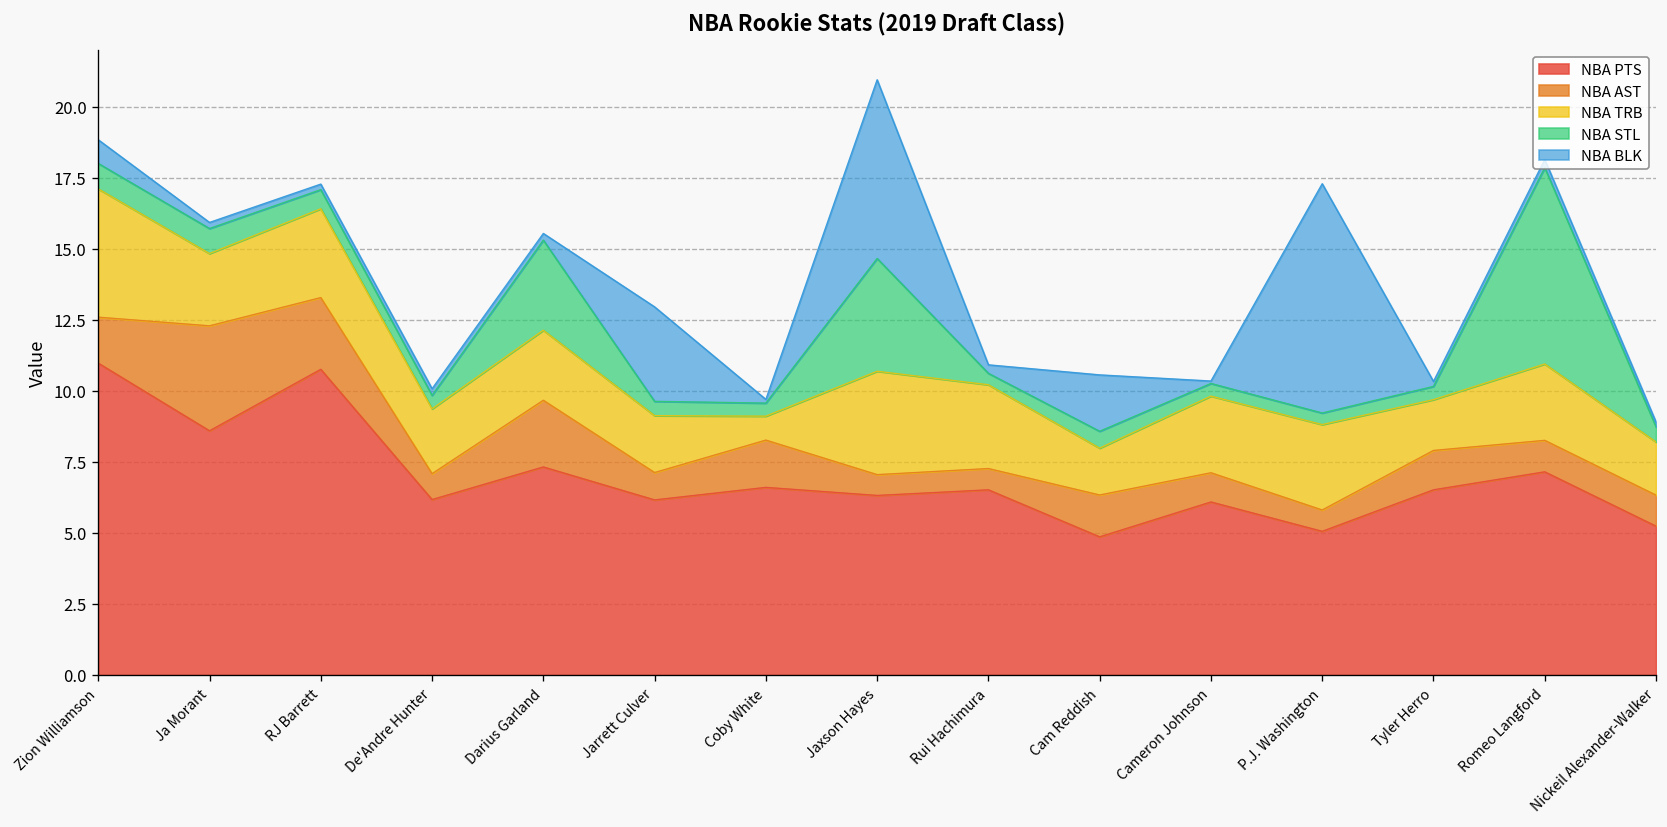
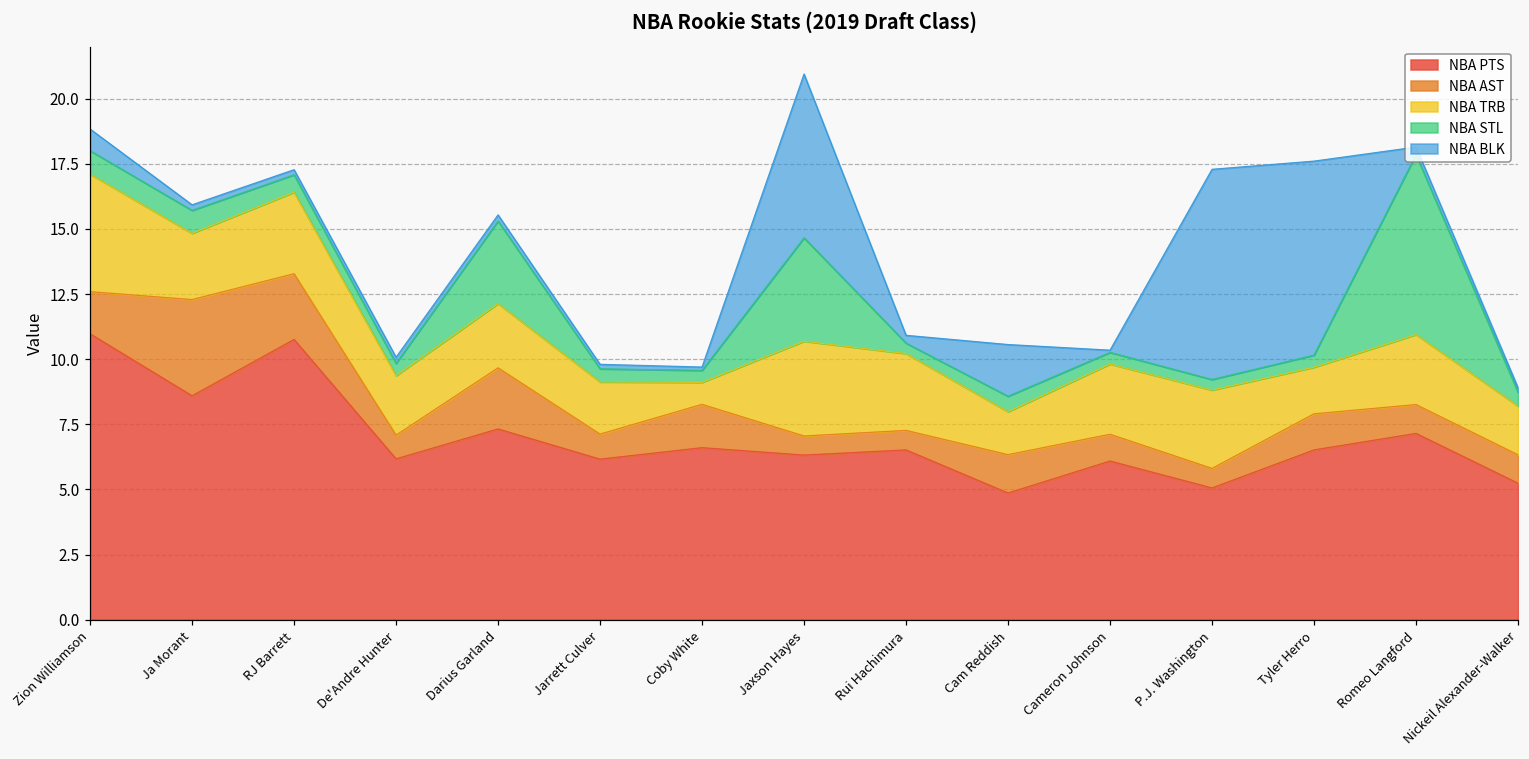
  {
    "NBA TRB": {
      "Zion Williamson": 4.5,
      "Ja Morant": 2.5,
      "RJ Barrett": 3.1,
      "De'Andre Hunter": 2.3,
      "Darius Garland": 2.5,
      "Jarrett Culver": 2.0,
      "Coby White": 0.8,
      "Jaxson Hayes": 3.6,
      "Rui Hachimura": 2.9,
      "Cam Reddish": 1.6,
      "Cameron Johnson": 2.7,
      "P.J. Washington": 3.0,
      "Tyler Herro": 1.8,
      "Romeo Langford": 2.7,
      "Nickeil Alexander-Walker": 1.9
    },
    "NBA STL": {
      "Zion Williamson": 0.9,
      "Ja Morant": 0.9,
      "RJ Barrett": 0.7,
      "De'Andre Hunter": 0.5,
      "Darius Garland": 3.2,
      "Jarrett Culver": 0.5,
      "Coby White": 0.5,
      "Jaxson Hayes": 4.0,
      "Rui Hachimura": 0.4,
      "Cam Reddish": 0.6,
      "P.J. Washington": 0.4,
      "Tyler Herro": 0.5,
      "Nickeil Alexander-Walker": 0.5
    },
    "NBA BLK": {
      "Zion Williamson": 0.8,
      "Ja Morant": 0.2,
      "RJ Barrett": 0.2,
      "De'Andre Hunter": 0.2,
      "Darius Garland": 0.2,
-     "Jarrett Culver": 3.3,
+     "Jarrett Culver": 0.2,
      "Coby White": 0.1,
      "Jaxson Hayes": 6.3,
      "Rui Hachimura": 0.3,
      "Cam Reddish": 2.0,
      "P.J. Washington": 8.1,
-     "Tyler Herro": 0.2,
+     "Tyler Herro": 7.4,
      "Nickeil Alexander-Walker": 0.2
    }
  }
